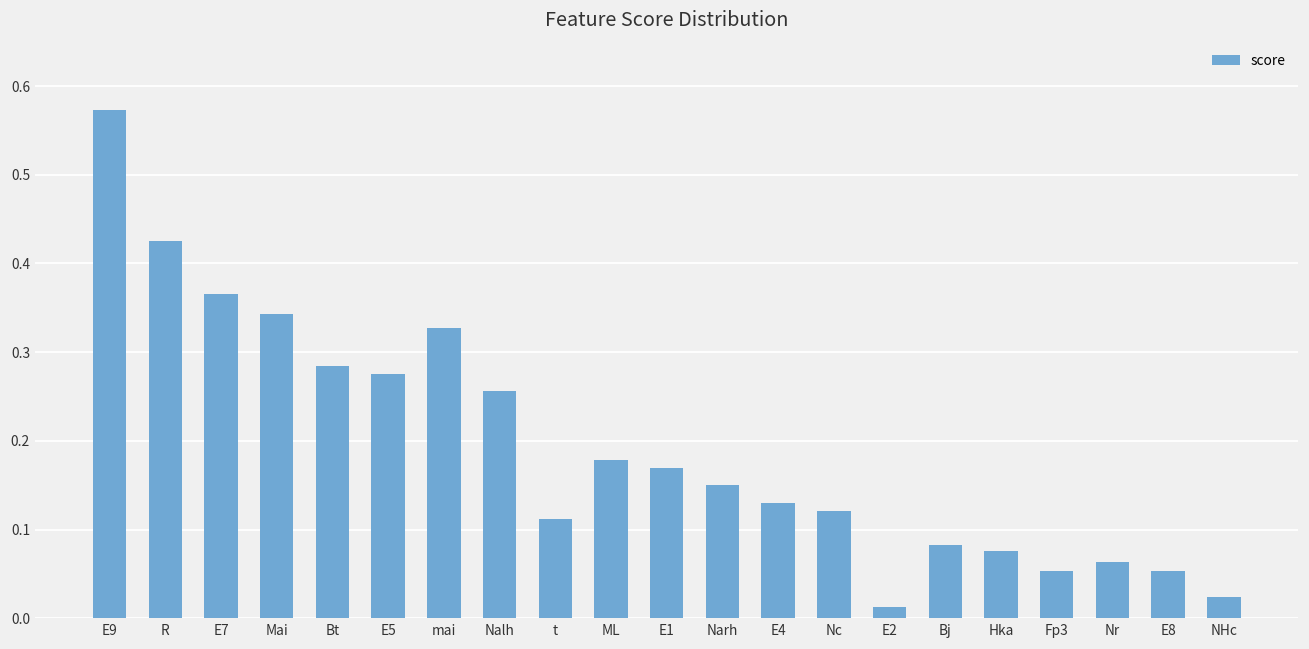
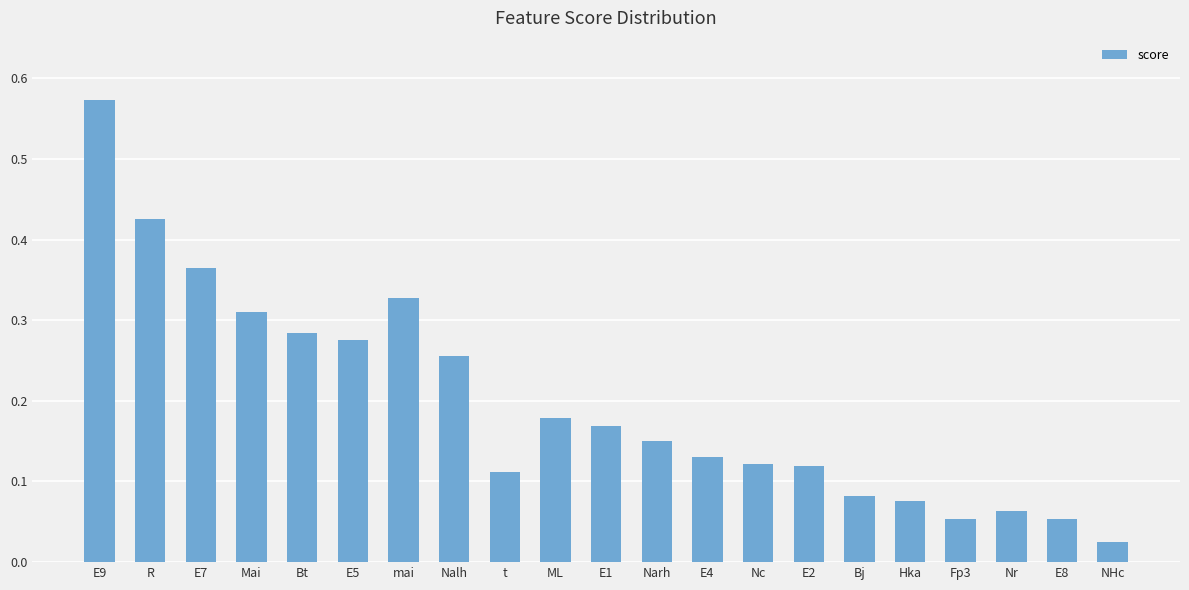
  {
    "E9": 0.57,
    "R": 0.43,
    "E7": 0.37,
-   "Mai": 0.34,
+   "Mai": 0.31,
    "Bt": 0.28,
    "E5": 0.27,
    "mai": 0.33,
    "Nalh": 0.26,
    "t": 0.11,
    "ML": 0.18,
    "E1": 0.17,
    "Narh": 0.15,
    "E4": 0.13,
    "Nc": 0.12,
-   "E2": 0.01,
+   "E2": 0.12,
    "Bj": 0.08,
    "Hka": 0.08,
    "Fp3": 0.05,
    "Nr": 0.06,
    "E8": 0.05,
    "NHc": 0.02
  }
